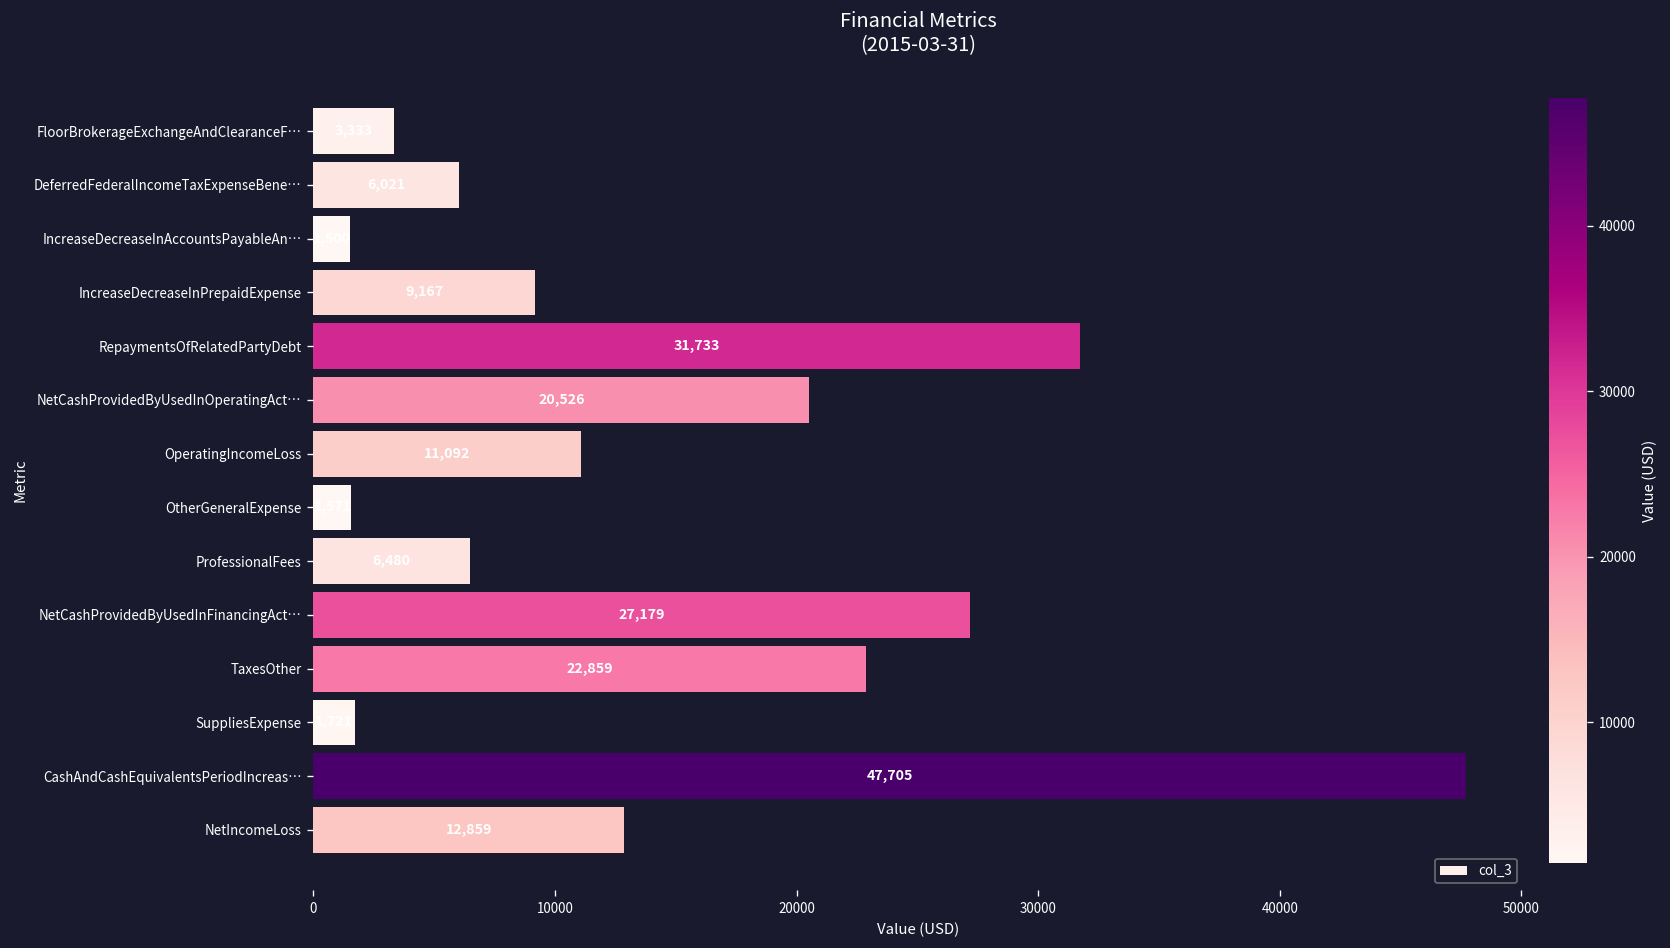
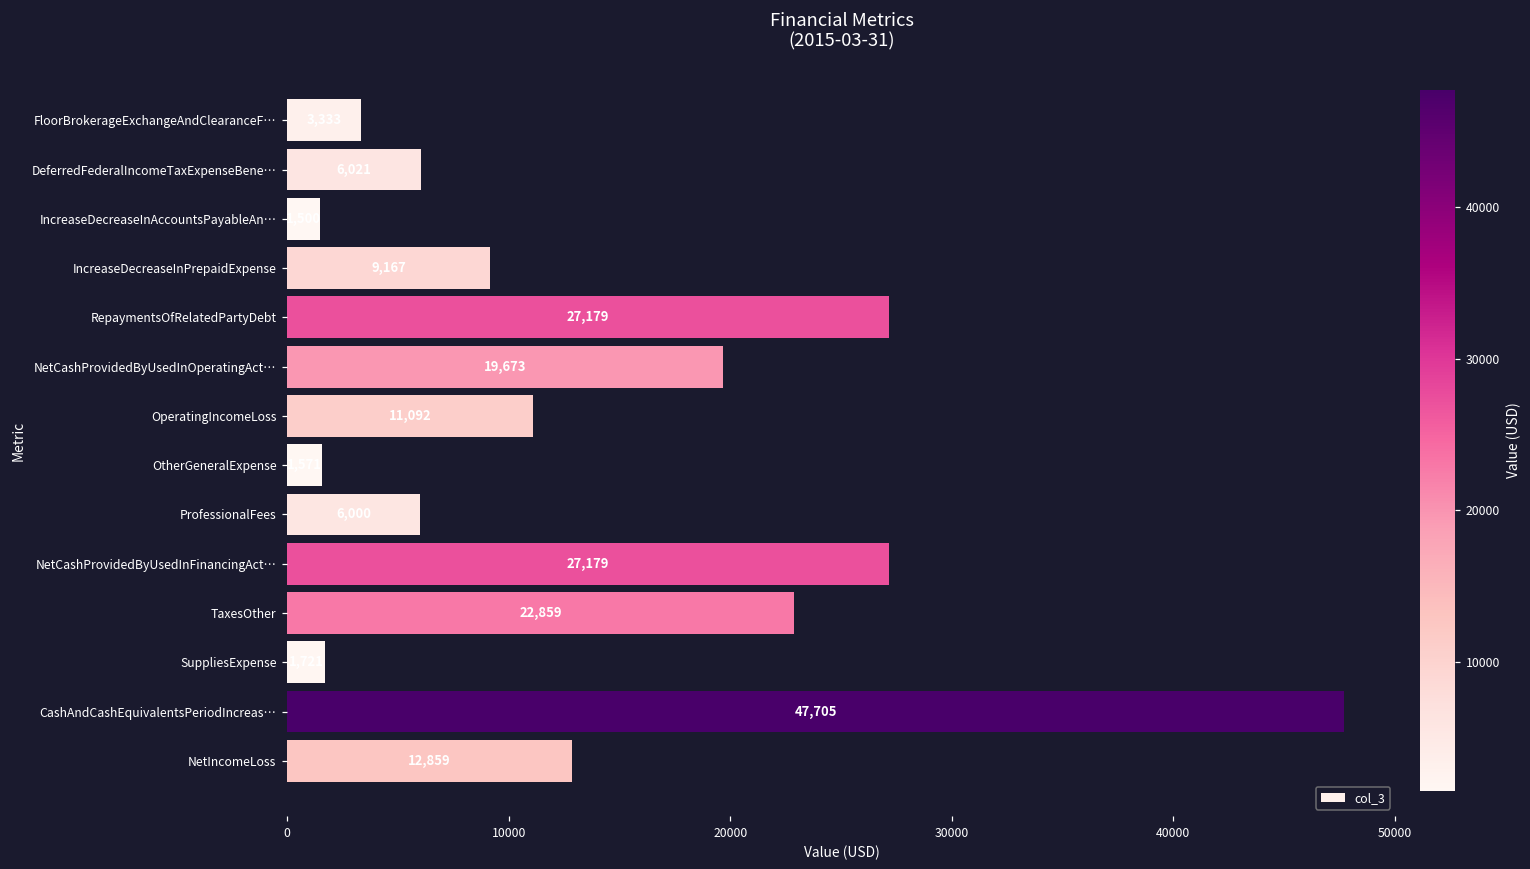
  {
-   "RepaymentsOfRelatedPartyDebt": "31,733",
-   "NetCashProvidedByUsedInOperatingAct…": "20,526",
+   "RepaymentsOfRelatedPartyDebt": "27,179",
+   "NetCashProvidedByUsedInOperatingAct…": "19,673",
    "OperatingIncomeLoss": "11,092",
-   "ProfessionalFees": "6500",
+   "ProfessionalFees": "6000",
    "NetCashProvidedByUsedInFinancingAct…": "27,179",
    "CashAndCashEquivalentsPeriodIncreas…": "47,705",
    "NetIncomeLoss": "12,859"
  }
